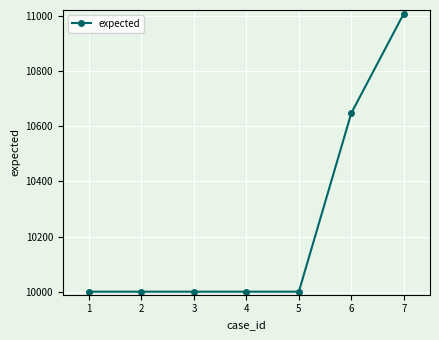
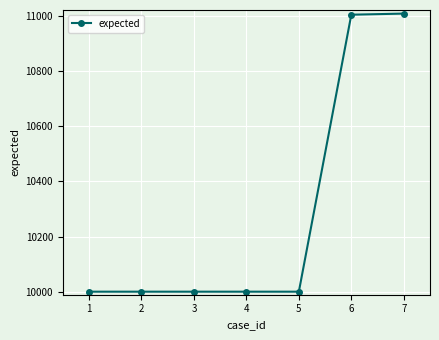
  {
    "1": 10000,
    "2": 10000,
    "3": 10000,
    "4": 10000,
    "5": 10000,
-   "6": 10650,
+   "6": 11000,
    "7": 11010
  }
